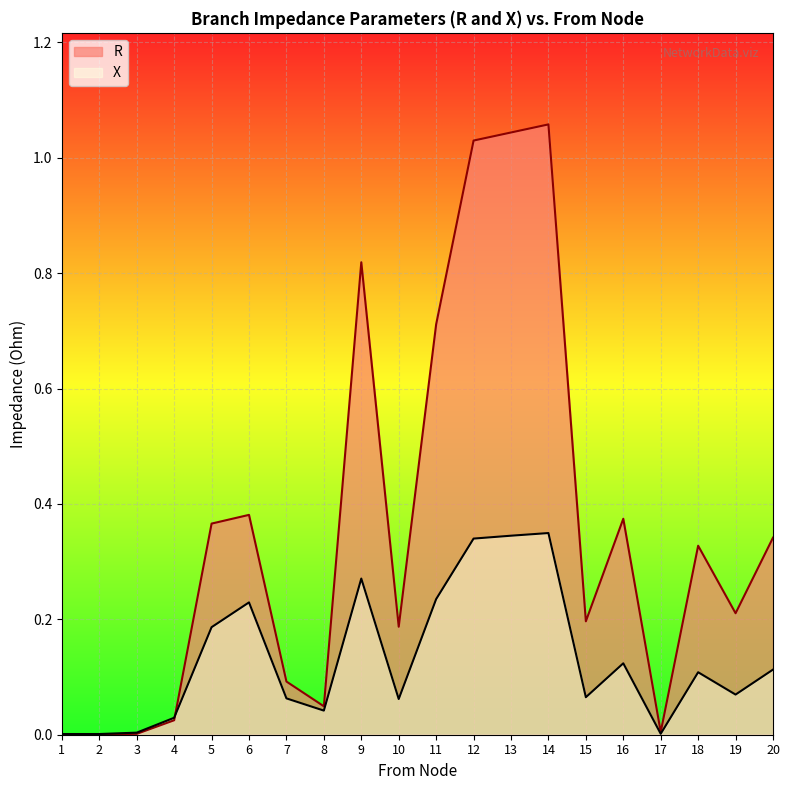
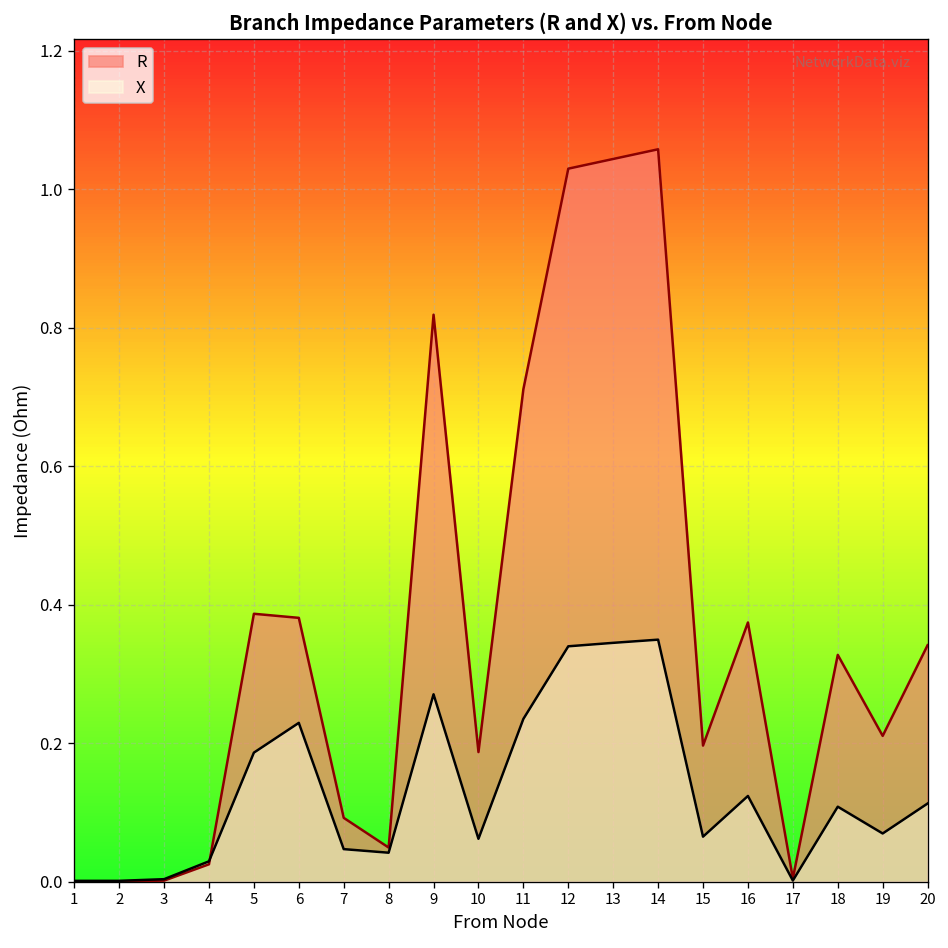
  {
    "R": {
-     "5": 0.37,
+     "5": 0.39,
      "6": 0.38,
      "7": 0.09,
      "8": 0.05,
      "9": 0.82,
      "10": 0.19,
      "11": 0.71,
      "12": 1.03,
      "13": 1.04,
      "14": 1.06,
      "15": 0.20,
      "16": 0.37,
      "18": 0.33,
      "19": 0.21,
      "20": 0.34
    },
    "X": {
      "5": 0.19,
      "6": 0.23,
-     "7": 0.06,
+     "7": 0.05,
      "8": 0.04,
      "9": 0.27,
      "10": 0.06,
      "11": 0.24,
      "12": 0.34,
      "13": 0.35,
      "14": 0.35,
      "15": 0.07,
      "16": 0.12,
      "18": 0.11,
      "19": 0.07,
      "20": 0.11
    }
  }
